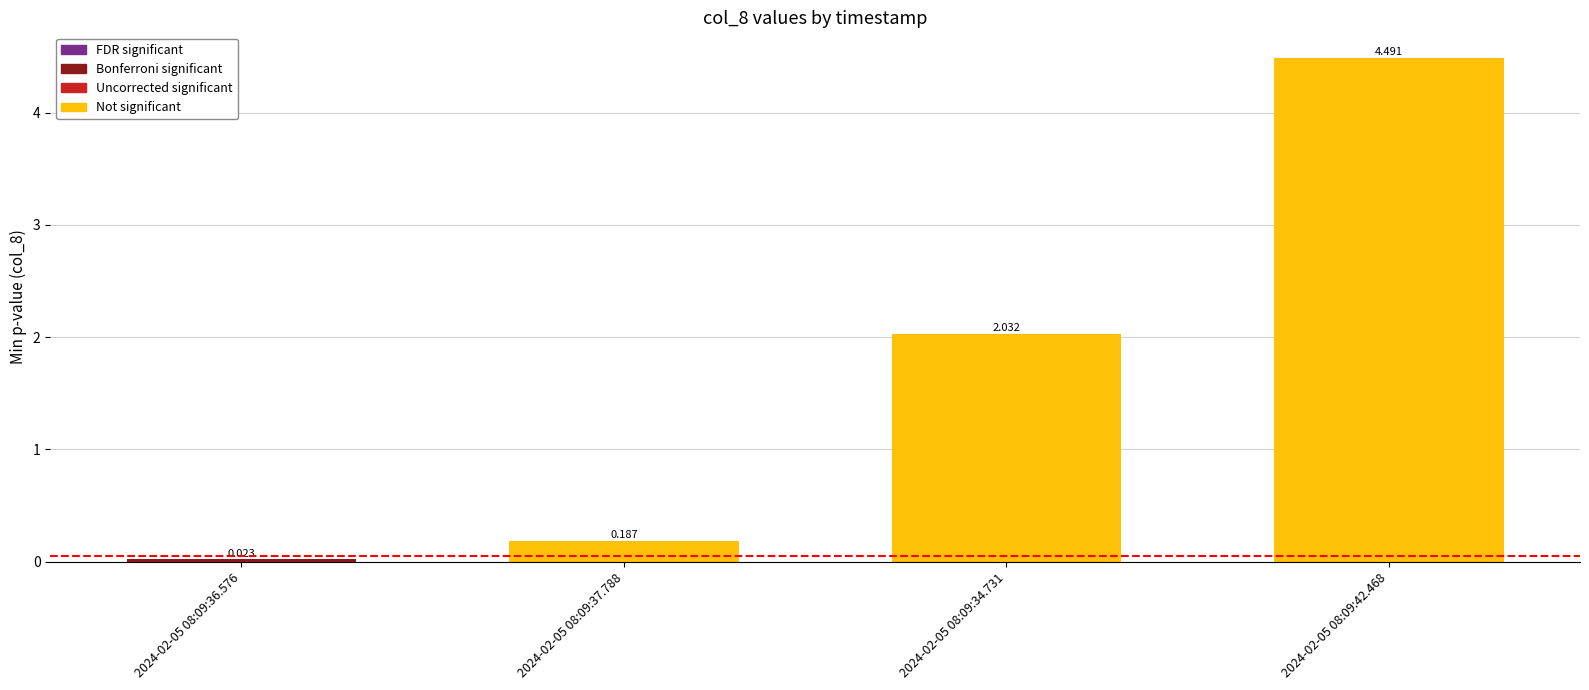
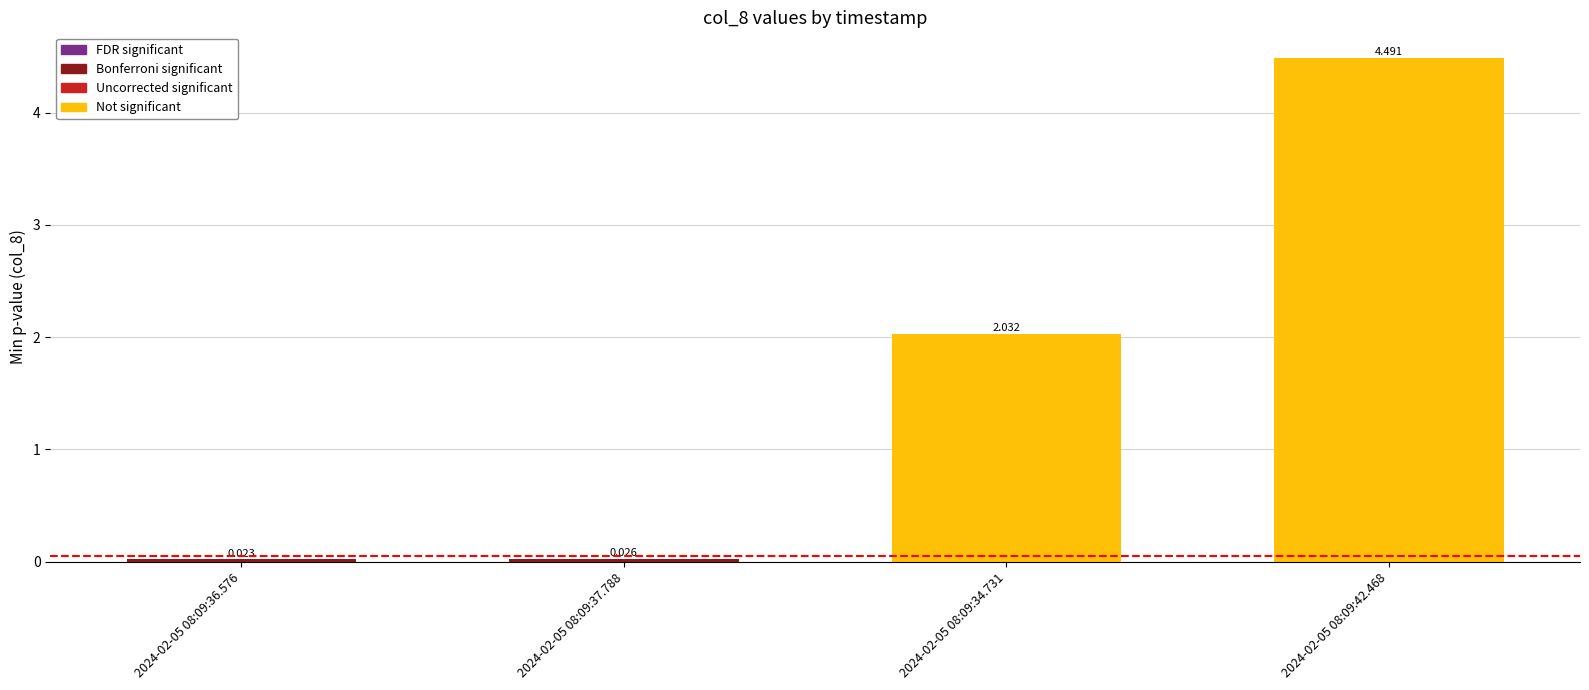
  {
    "2024-02-05 08:09:36.576": 0.023,
-   "2024-02-05 08:09:37.788": 0.187,
+   "2024-02-05 08:09:37.788": 0.026,
    "2024-02-05 08:09:34.731": 2.032,
    "2024-02-05 08:09:42.468": 4.491
  }
